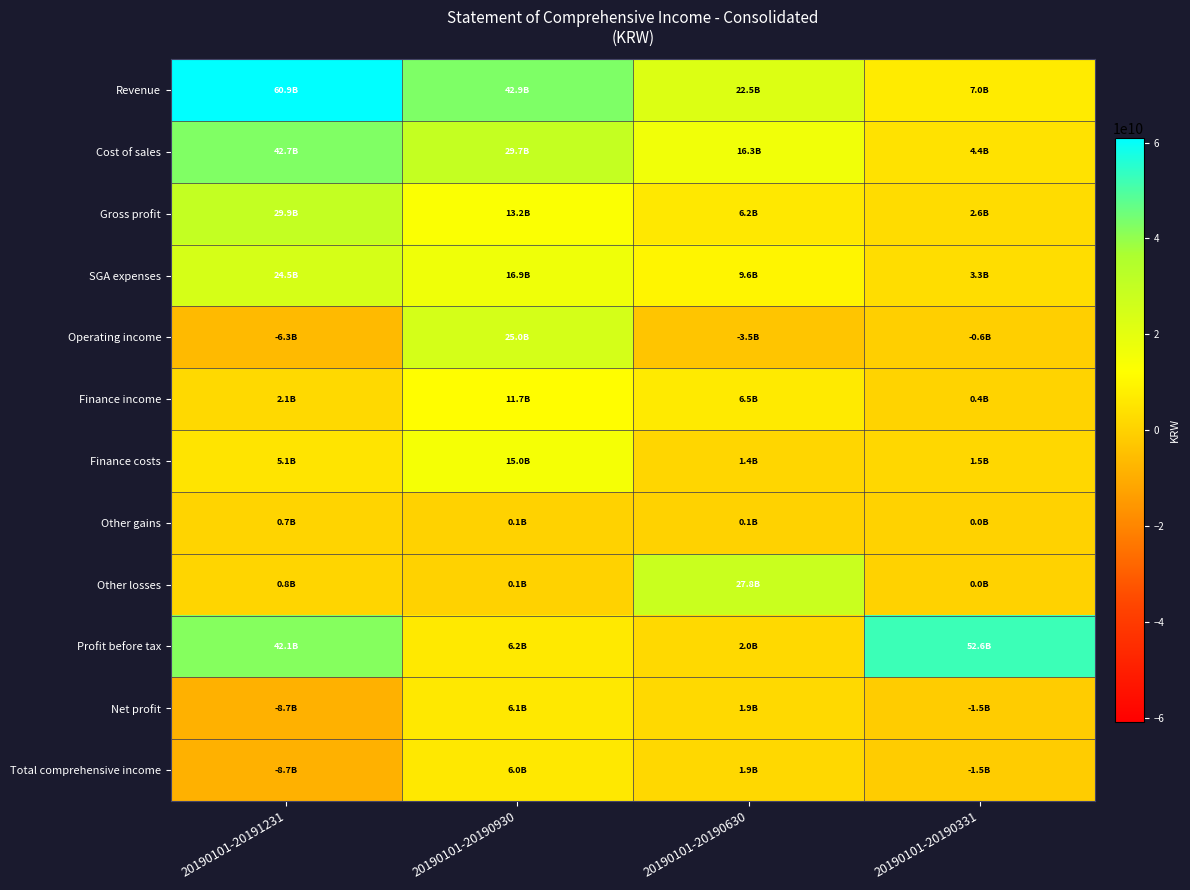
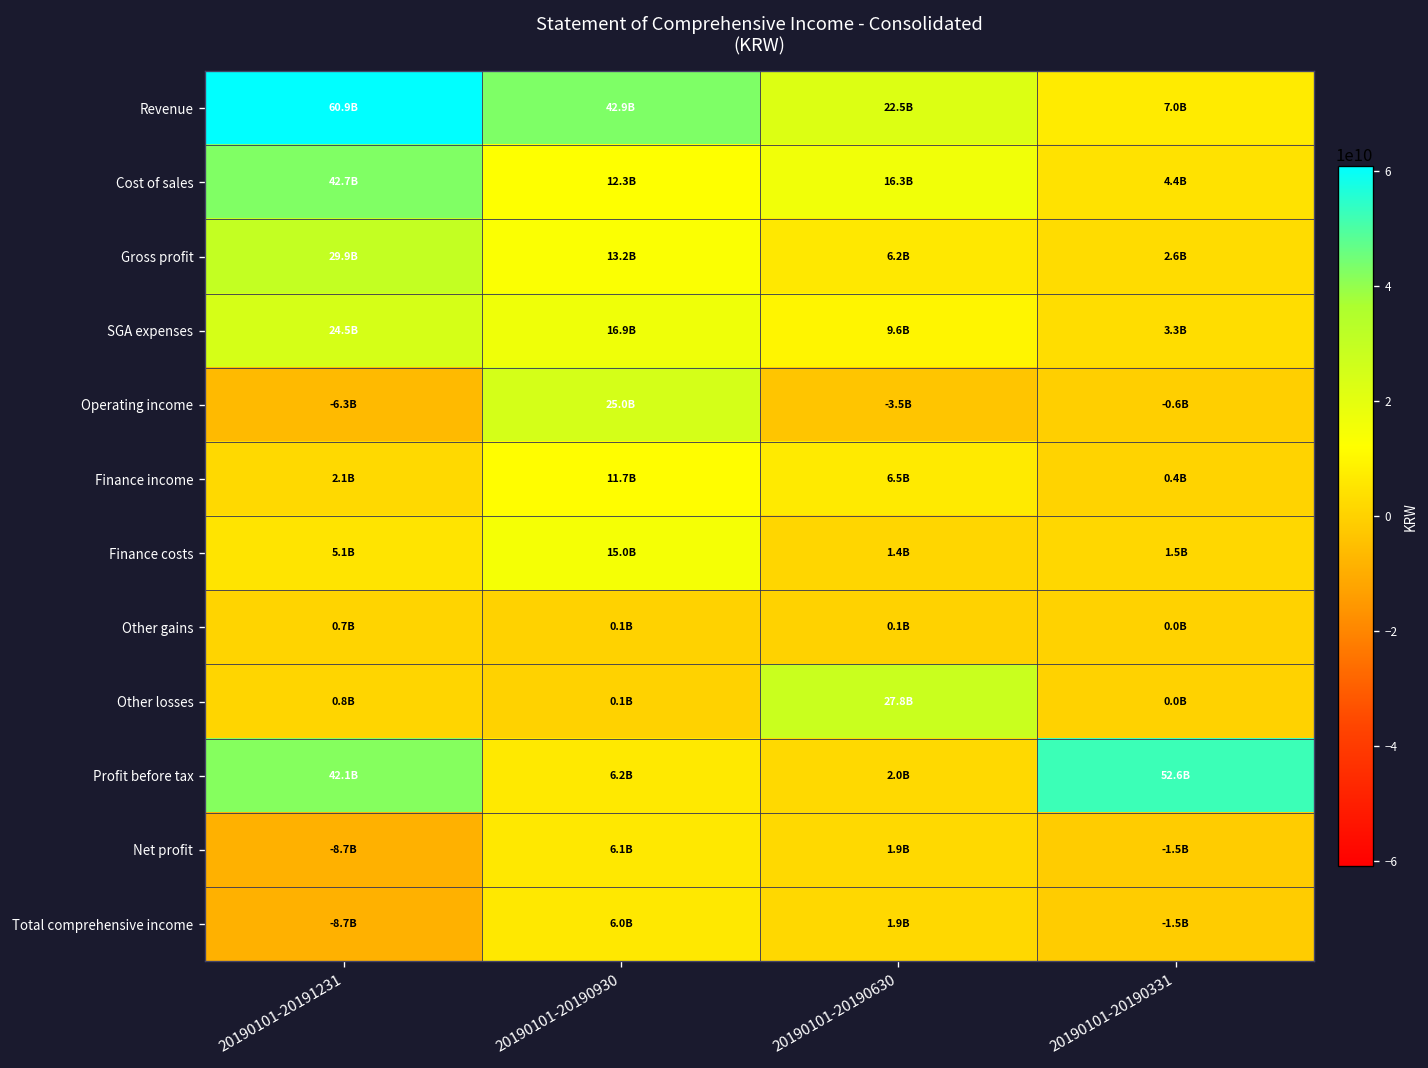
  {
    "Revenue": {
      "20190101-20191231": "60.9B",
      "20190101-20190930": "42.9B",
      "20190101-20190630": "22.5B",
      "20190101-20190331": "7.0B"
    },
    "Cost of sales": {
      "20190101-20191231": "42.7B",
-     "20190101-20190930": "29.7B",
+     "20190101-20190930": "12.3B",
      "20190101-20190630": "16.3B",
      "20190101-20190331": "4.4B"
    },
    "Gross profit": {
      "20190101-20191231": "29.9B",
      "20190101-20190930": "13.2B",
      "20190101-20190630": "6.2B",
      "20190101-20190331": "2.6B"
    },
    "SGA expenses": {
      "20190101-20191231": "24.5B",
      "20190101-20190930": "16.9B",
      "20190101-20190630": "9.6B",
      "20190101-20190331": "3.3B"
    },
    "Operating income": {
      "20190101-20191231": "-6.3B",
      "20190101-20190930": "25.0B",
      "20190101-20190630": "-3.5B",
      "20190101-20190331": "-0.6B"
    },
    "Finance income": {
      "20190101-20191231": "2.1B",
      "20190101-20190930": "11.7B",
      "20190101-20190630": "6.5B",
      "20190101-20190331": "0.4B"
    },
    "Finance costs": {
      "20190101-20191231": "5.1B",
      "20190101-20190930": "15.0B",
      "20190101-20190630": "1.4B",
      "20190101-20190331": "1.5B"
    },
    "Other gains": {
      "20190101-20191231": "0.7B",
      "20190101-20190930": "0.1B",
      "20190101-20190630": "0.1B",
      "20190101-20190331": "0.0B"
    },
    "Other losses": {
      "20190101-20191231": "0.8B",
      "20190101-20190930": "0.1B",
      "20190101-20190630": "27.8B",
      "20190101-20190331": "0.0B"
    },
    "Profit before tax": {
      "20190101-20191231": "42.1B",
      "20190101-20190930": "6.2B",
      "20190101-20190630": "2.0B",
      "20190101-20190331": "52.6B"
    },
    "Net profit": {
      "20190101-20191231": "-8.7B",
      "20190101-20190930": "6.1B",
      "20190101-20190630": "1.9B",
      "20190101-20190331": "-1.5B"
    },
    "Total comprehensive income": {
      "20190101-20191231": "-8.7B",
      "20190101-20190930": "6.0B",
      "20190101-20190630": "1.9B",
      "20190101-20190331": "-1.5B"
    }
  }
